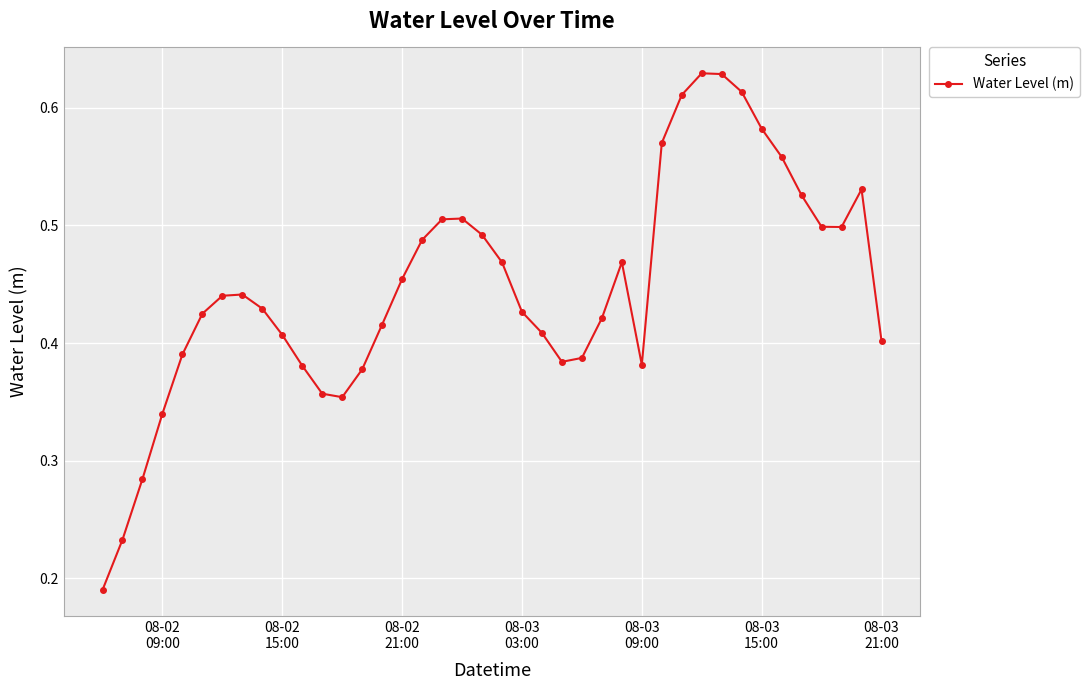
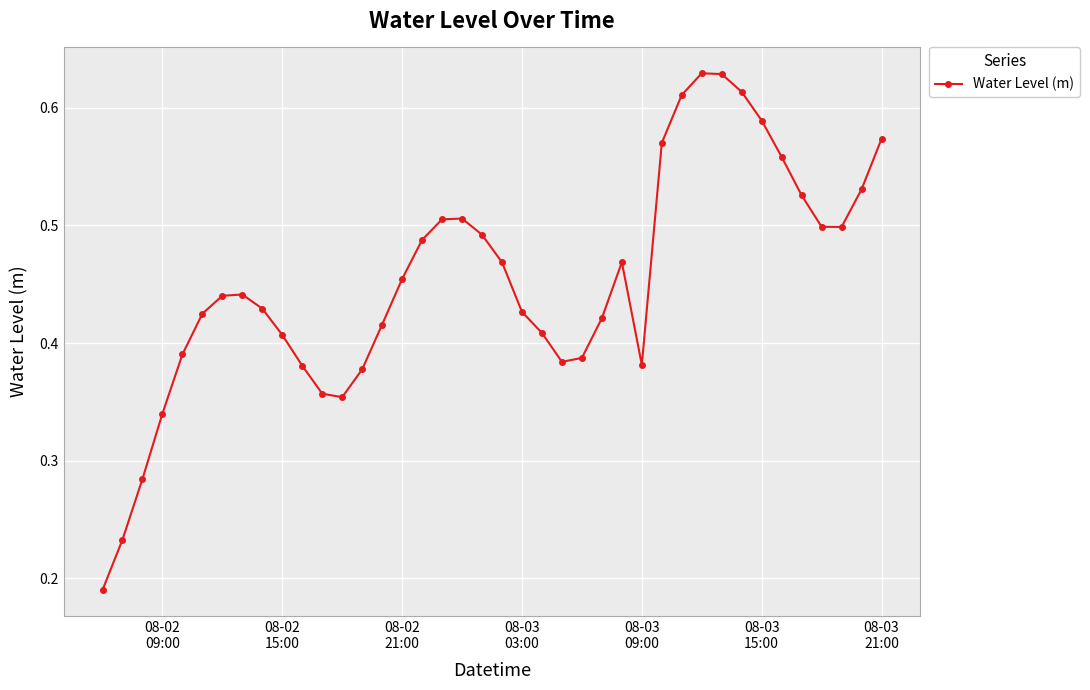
  {
    "08-02 09:00": 0.340,
    "08-02 15:00": 0.407,
    "08-02 21:00": 0.455,
    "08-03 03:00": 0.427,
    "08-03 09:00": 0.382,
-   "08-03 15:00": 0.582,
-   "08-03 21:00": 0.402
+   "08-03 15:00": 0.589,
+   "08-03 21:00": 0.574
  }
